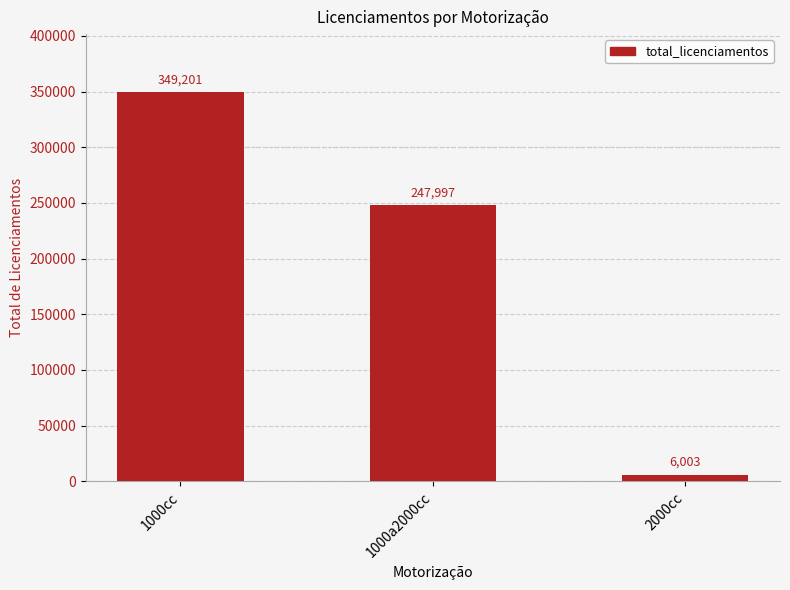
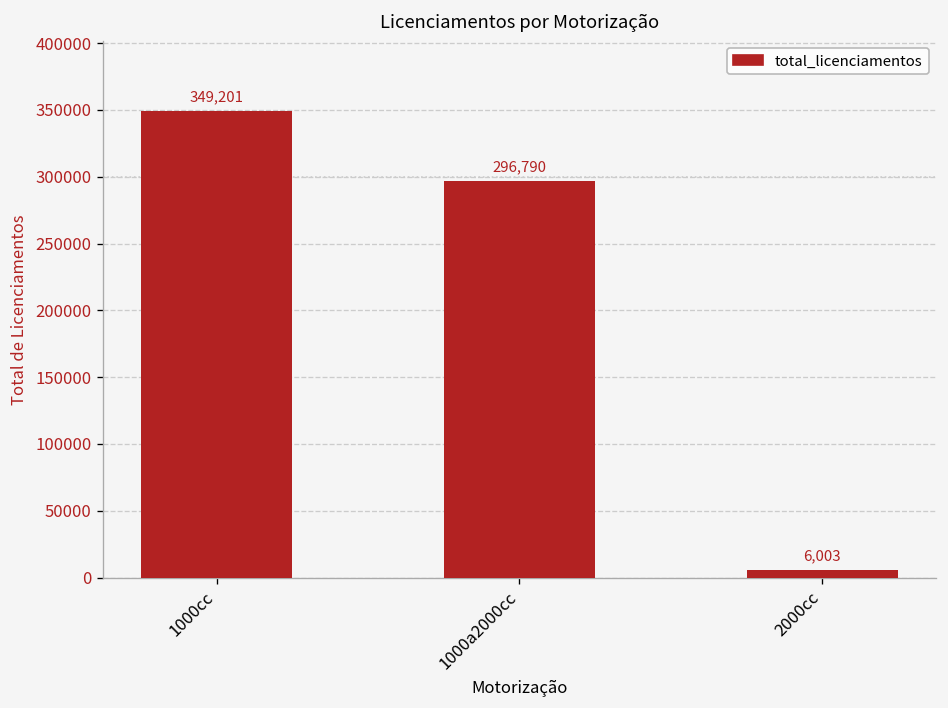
  {
    "1000cc": "349,201",
-   "1000a2000cc": "247,997"
+   "1000a2000cc": "296,790"
  }
